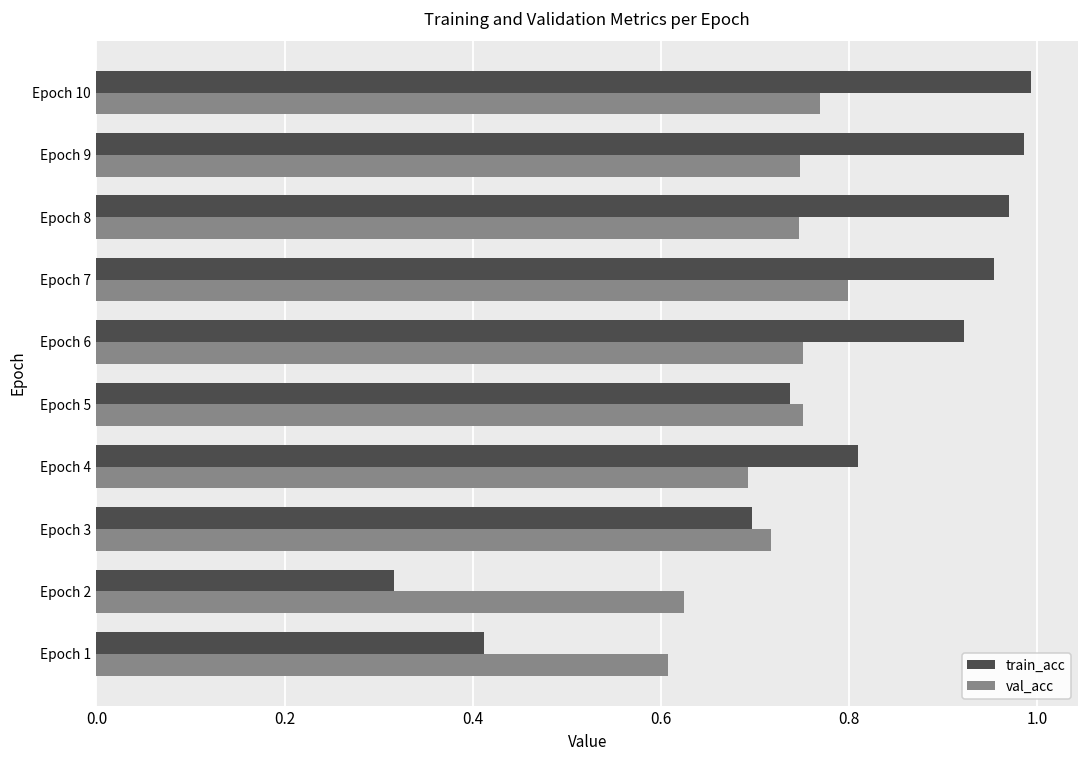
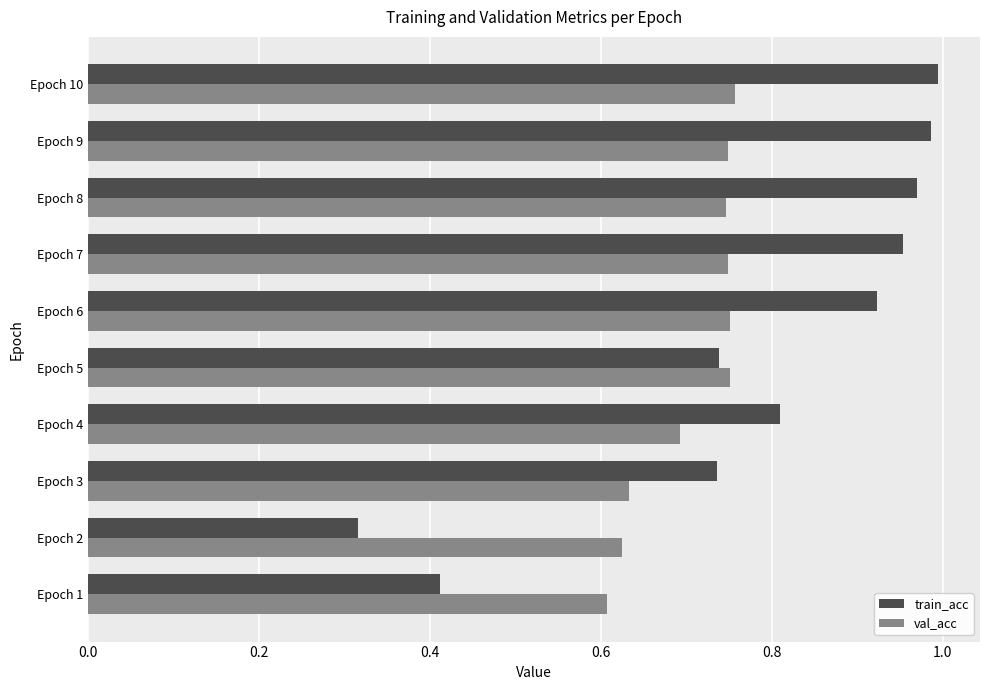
  {
    "train_acc": {
      "Epoch 10": 0.99,
      "Epoch 9": 0.99,
      "Epoch 8": 0.97,
      "Epoch 7": 0.95,
      "Epoch 6": 0.92,
      "Epoch 5": 0.74,
      "Epoch 4": 0.81,
-     "Epoch 3": 0.70,
+     "Epoch 3": 0.74,
      "Epoch 2": 0.32,
      "Epoch 1": 0.41
    },
    "val_acc": {
-     "Epoch 10": 0.77,
+     "Epoch 10": 0.76,
      "Epoch 9": 0.75,
      "Epoch 8": 0.75,
-     "Epoch 7": 0.80,
+     "Epoch 7": 0.75,
      "Epoch 6": 0.75,
      "Epoch 5": 0.75,
      "Epoch 4": 0.69,
-     "Epoch 3": 0.72,
+     "Epoch 3": 0.63,
      "Epoch 2": 0.62,
      "Epoch 1": 0.61
    }
  }
